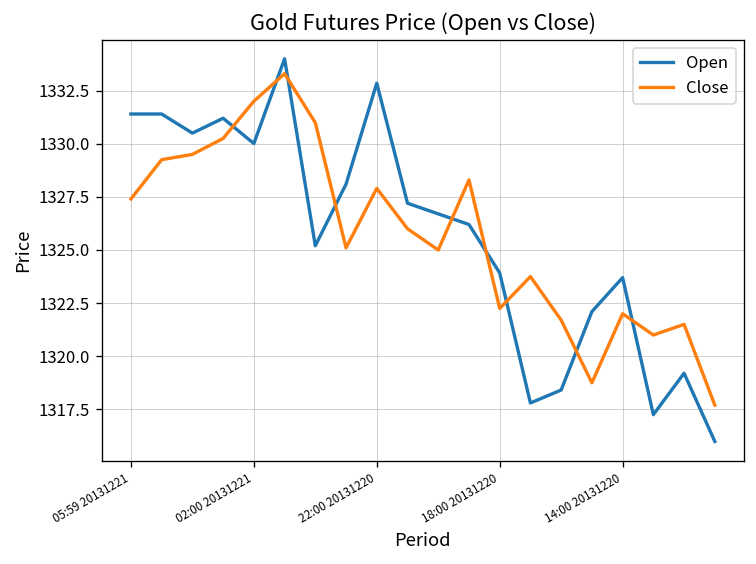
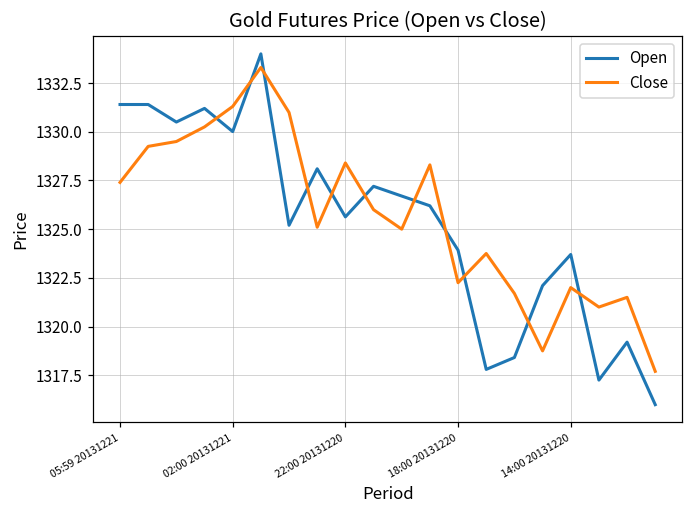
  {
    "Open": {
      "05:59 20131221": 1331.4,
      "02:00 20131221": 1330.0,
-     "22:00 20131220": 1332.9,
+     "22:00 20131220": 1325.6,
      "18:00 20131220": 1323.9,
      "14:00 20131220": 1323.7
    },
    "Close": {
      "05:59 20131221": 1327.4,
-     "02:00 20131221": 1332.0,
-     "22:00 20131220": 1327.9,
+     "02:00 20131221": 1331.3,
+     "22:00 20131220": 1328.4,
      "18:00 20131220": 1322.3,
      "14:00 20131220": 1322.0
    }
  }
